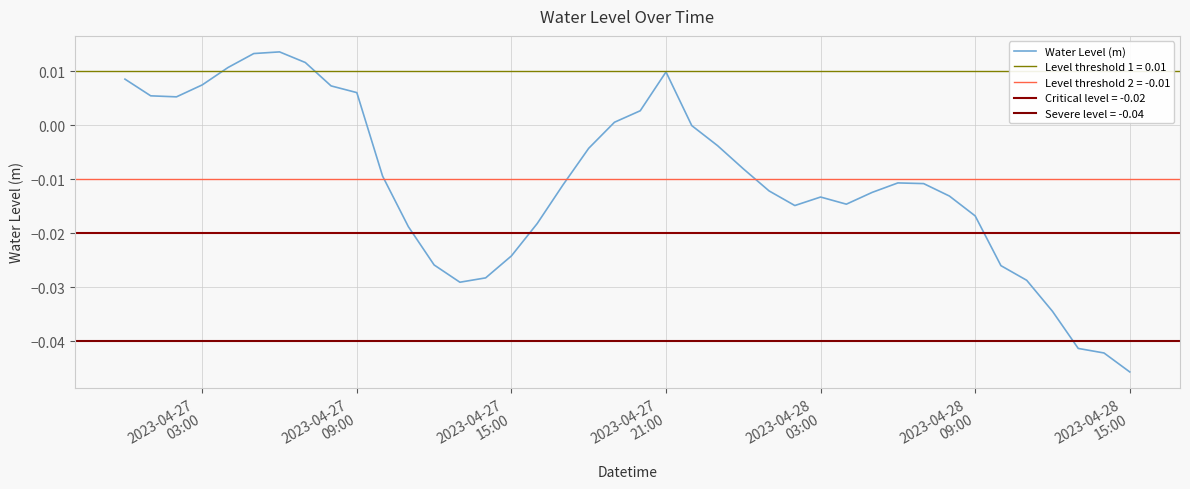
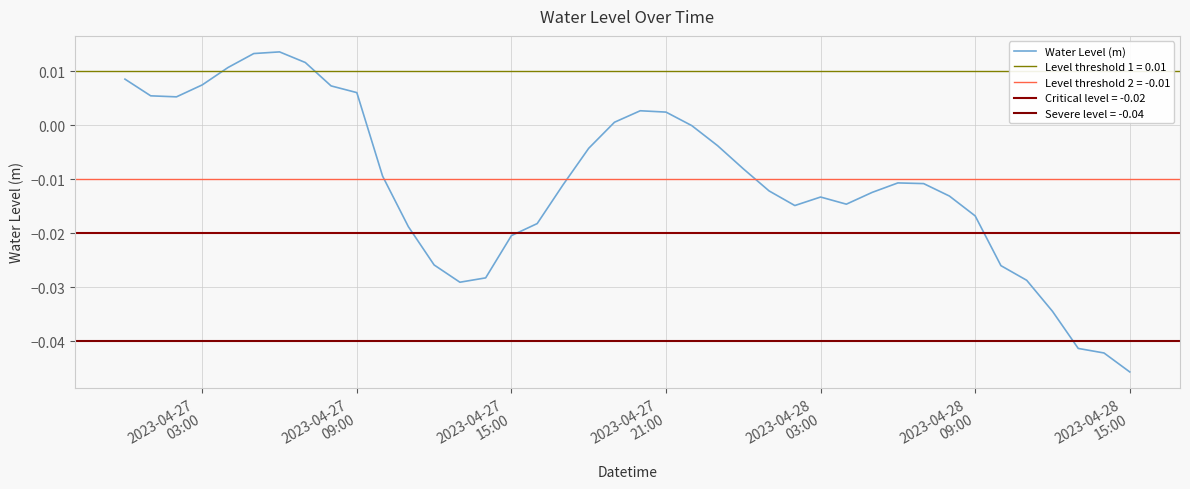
  {
    "2023-04-27 03:00": 0.007,
    "2023-04-27 09:00": 0.006,
-   "2023-04-27 15:00": -0.024,
-   "2023-04-27 21:00": 0.010,
+   "2023-04-27 15:00": -0.020,
+   "2023-04-27 21:00": 0.002,
    "2023-04-28 03:00": -0.013,
    "2023-04-28 09:00": -0.017,
    "2023-04-28 15:00": -0.046
  }
